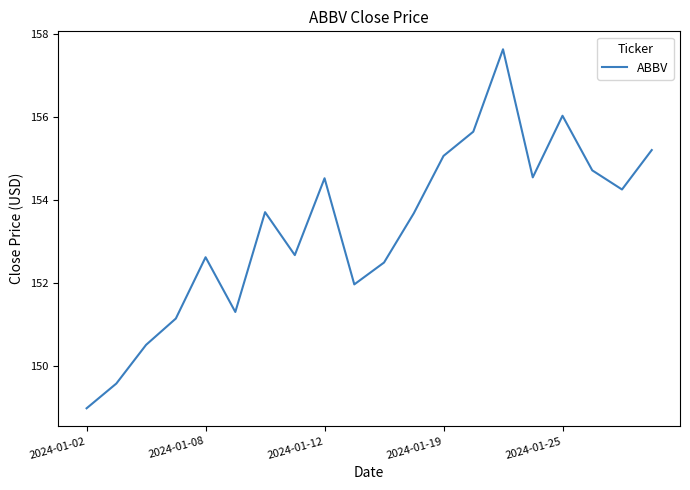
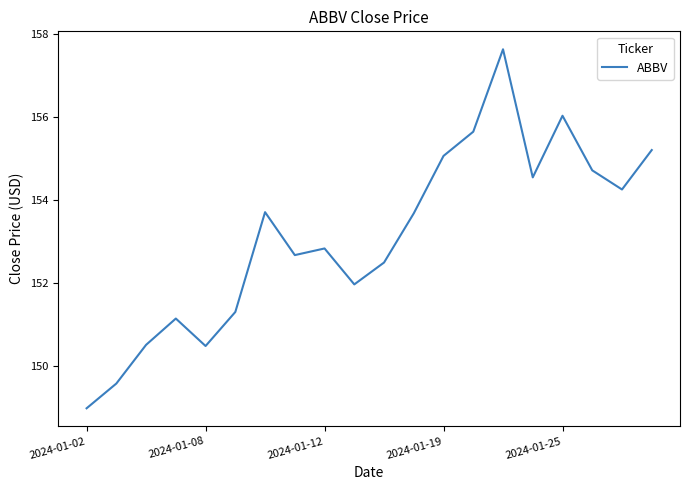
  {
    "2024-01-02": 149.0,
-   "2024-01-08": 152.6,
-   "2024-01-12": 154.5,
+   "2024-01-08": 150.5,
+   "2024-01-12": 152.8,
    "2024-01-19": 155.1,
    "2024-01-25": 156.0
  }
